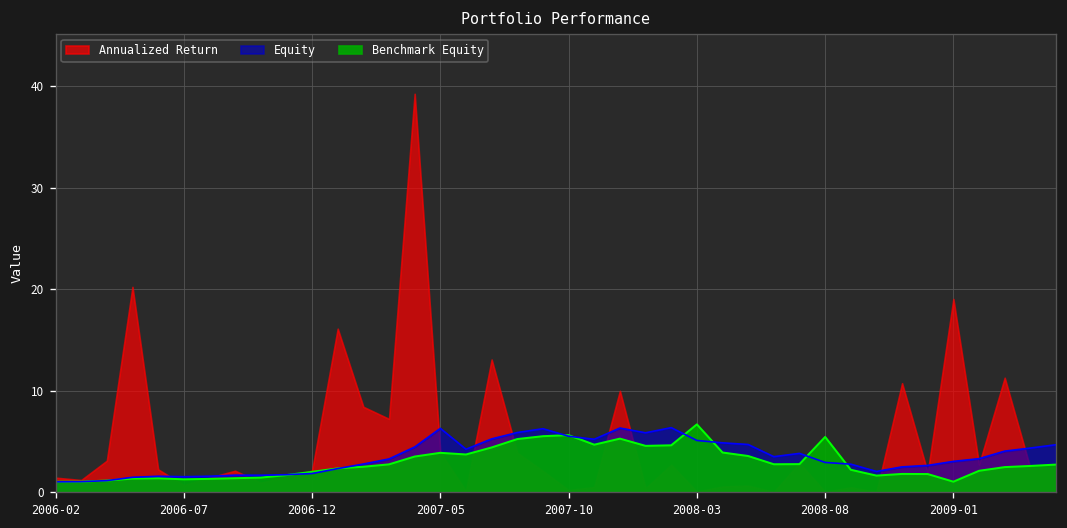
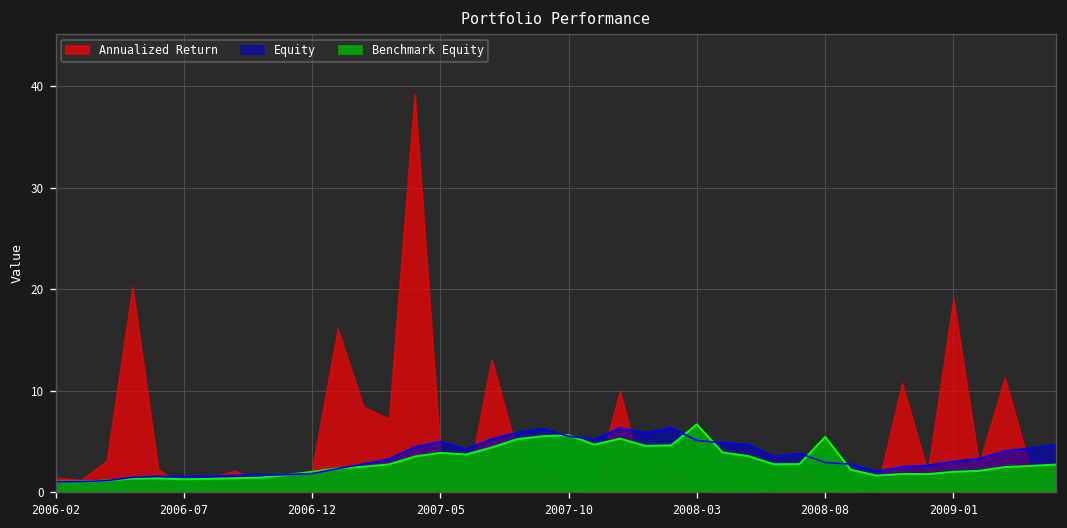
  {
    "Annualized Return": {
      "2006-02": 1,
      "2006-07": 1,
      "2009-01": 19
    },
    "Equity": {
-     "2007-05": 6,
+     "2007-05": 5,
      "2008-03": 5,
      "2008-08": 3,
      "2009-01": 3
    },
    "Benchmark Equity": {
      "2008-03": 7,
      "2008-08": 5,
-     "2009-01": 1
+     "2009-01": 2
    }
  }
